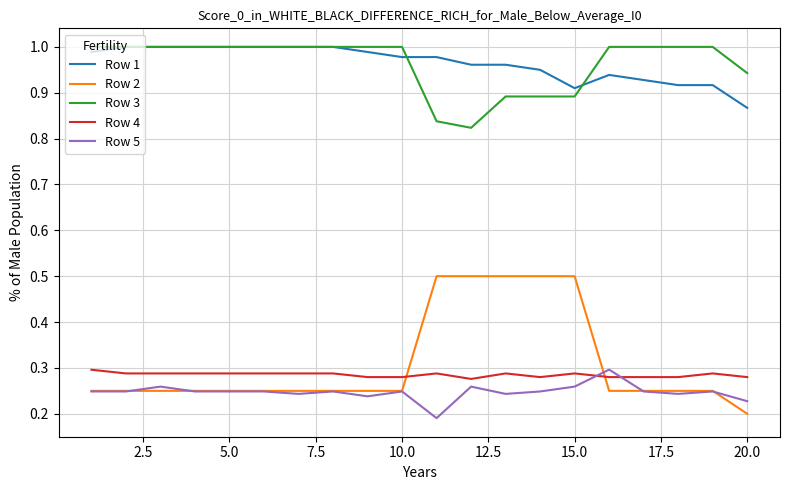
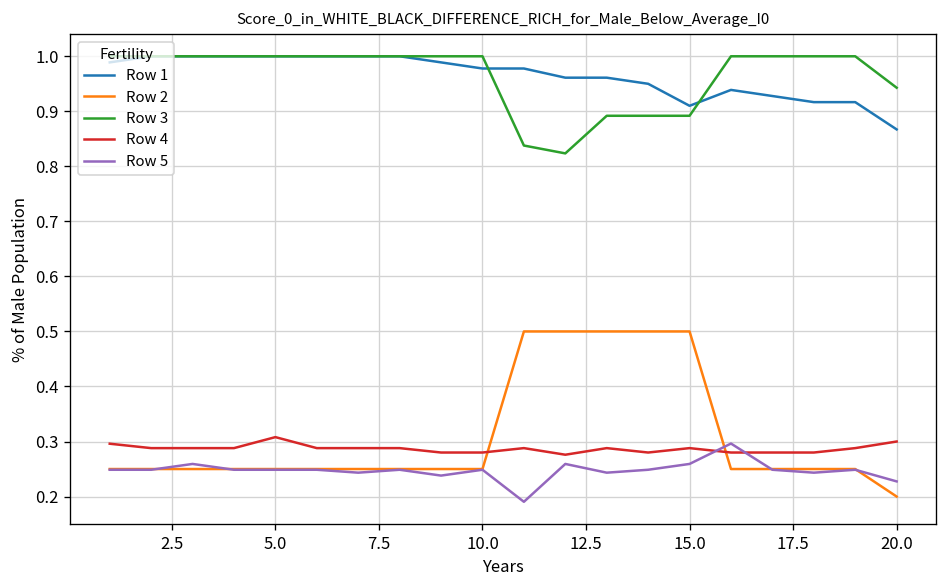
  {
    "Row 1": {
      "10.0": 0.98,
      "15.0": 0.91,
      "20.0": 0.87
    },
    "Row 2": {
      "15.0": 0.50,
      "20.0": 0.20
    },
    "Row 3": {
      "10.0": 1.00,
      "15.0": 0.89,
      "20.0": 0.94
    },
    "Row 4": {
-     "5.0": 0.29,
+     "5.0": 0.31,
      "10.0": 0.28,
      "15.0": 0.29,
-     "20.0": 0.28
+     "20.0": 0.30
    },
    "Row 5": {
      "15.0": 0.26,
      "20.0": 0.23
    }
  }
